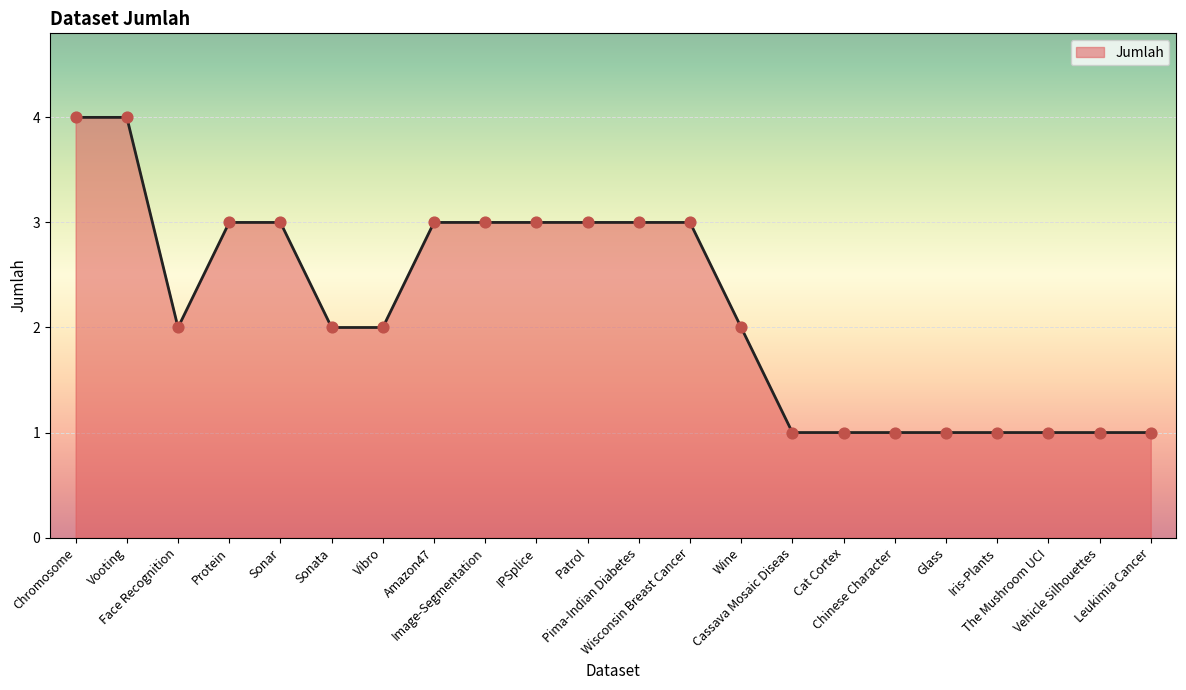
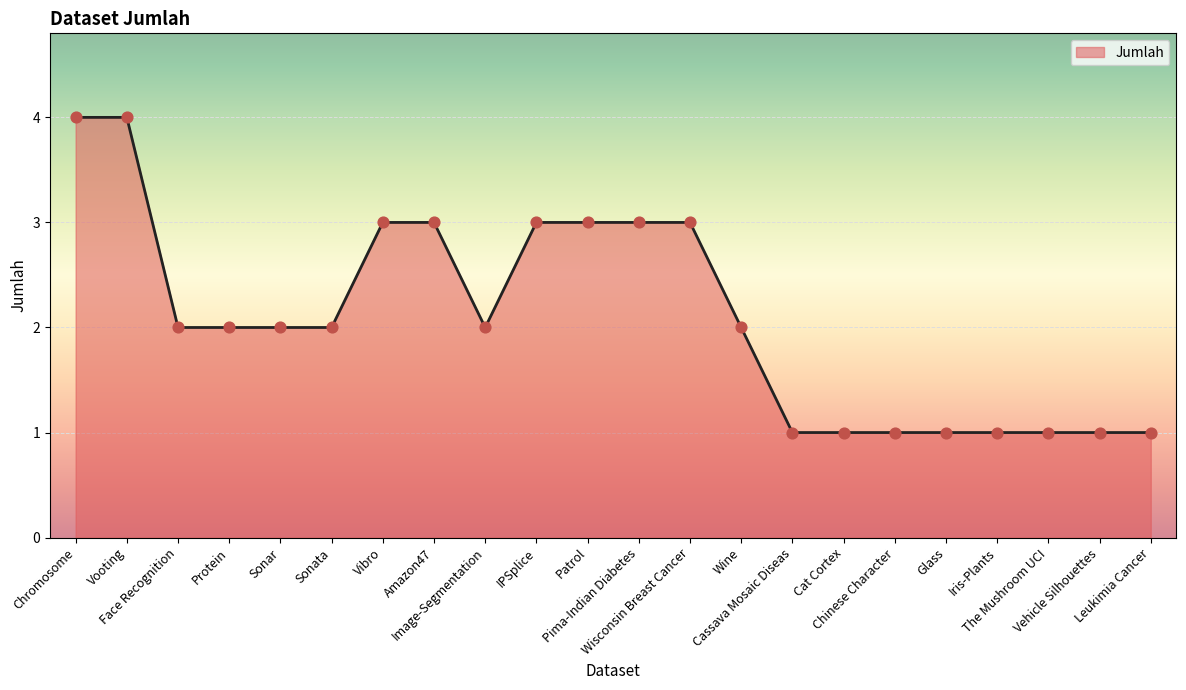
  {
    "Chromosome": 4,
    "Vooting": 4,
    "Face Recognition": 2,
-   "Protein": 3,
-   "Sonar": 3,
+   "Protein": 2,
+   "Sonar": 2,
    "Sonata": 2,
-   "Vibro": 2,
+   "Vibro": 3,
    "Amazon47": 3,
-   "Image-Segmentation": 3,
+   "Image-Segmentation": 2,
    "IPSplice": 3,
    "Patrol": 3,
    "Pima-Indian Diabetes": 3,
    "Wisconsin Breast Cancer": 3,
    "Wine": 2,
    "Cassava Mosaic Diseas": 1,
    "Cat Cortex": 1,
    "Chinese Character": 1,
    "Glass": 1,
    "Iris-Plants": 1,
    "The Mushroom UCI": 1,
    "Vehicle Silhouettes": 1,
    "Leukimia Cancer": 1
  }
